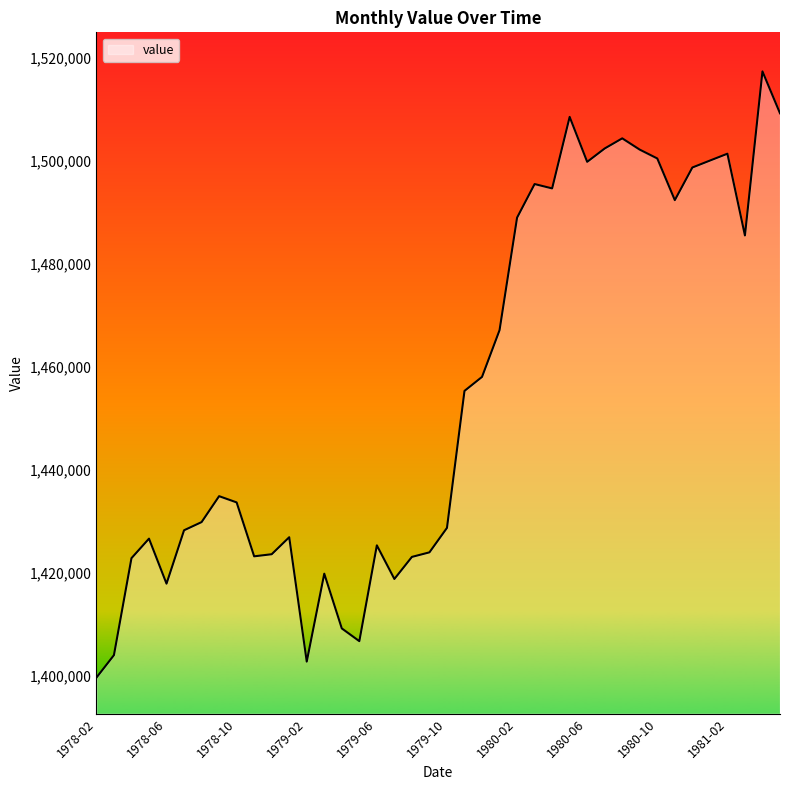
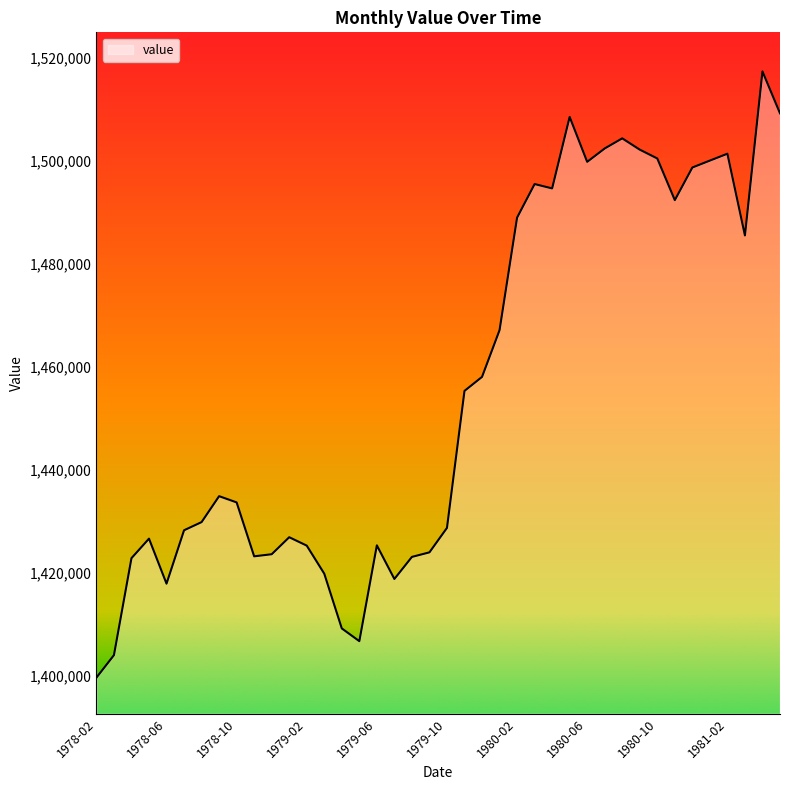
  {
    "1978-02": "1,400,000",
    "1978-06": "1,418,000",
    "1978-10": "1,434,000",
-   "1979-02": "1,403,000",
+   "1979-02": "1,425,000",
    "1979-06": "1,425,000",
    "1979-10": "1,429,000",
    "1980-02": "1,489,000",
    "1980-06": "1,500,000",
    "1980-10": "1,500,000",
    "1981-02": "1,501,000"
  }
